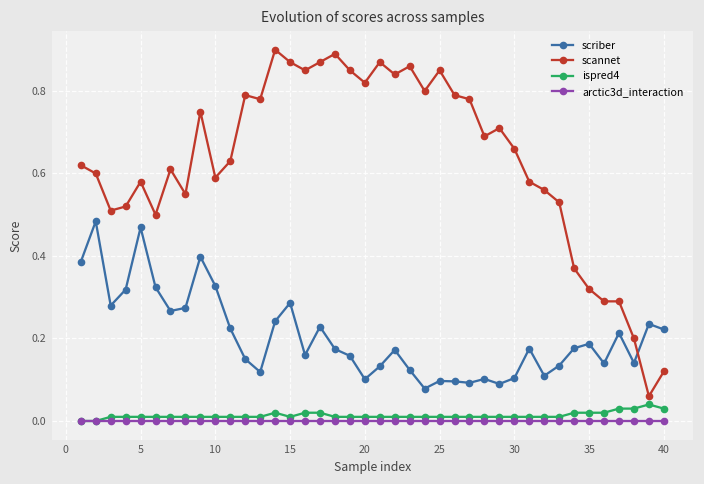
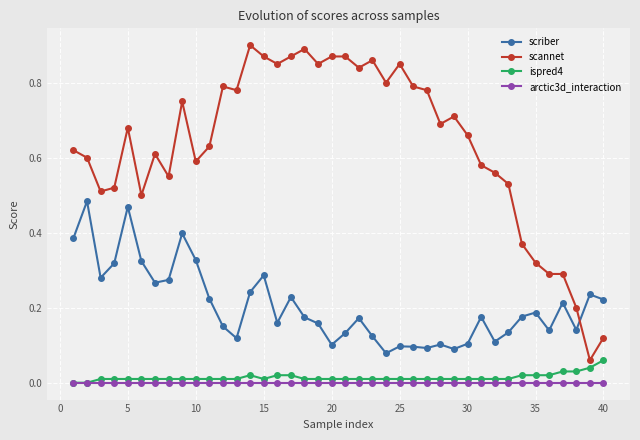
  {
    "scriber": {
      "5": 0.47,
      "10": 0.33,
      "15": 0.29,
      "20": 0.10,
      "25": 0.10,
      "30": 0.10,
      "35": 0.19,
      "40": 0.22
    },
    "scannet": {
-     "5": 0.58,
+     "5": 0.68,
      "10": 0.59,
      "15": 0.87,
-     "20": 0.82,
+     "20": 0.87,
      "25": 0.85,
      "30": 0.66,
      "35": 0.32,
      "40": 0.12
    },
    "ispred4": {
      "5": 0.01,
      "10": 0.01,
      "15": 0.01,
      "20": 0.01,
      "25": 0.01,
      "30": 0.01,
      "35": 0.02,
-     "40": 0.03
+     "40": 0.06
    },
    "arctic3d_interaction": {
      "5": 0.00,
      "10": 0.00,
      "15": 0.00,
      "20": 0.00,
      "25": 0.00,
      "30": 0.00,
      "35": 0.00,
      "40": 0.00
    }
  }
